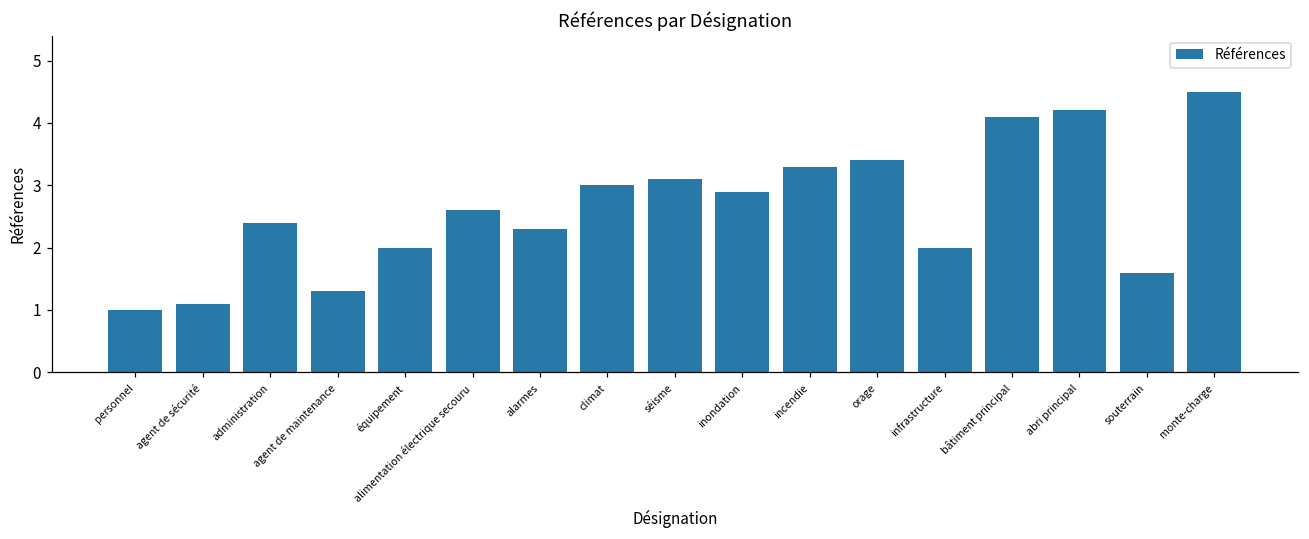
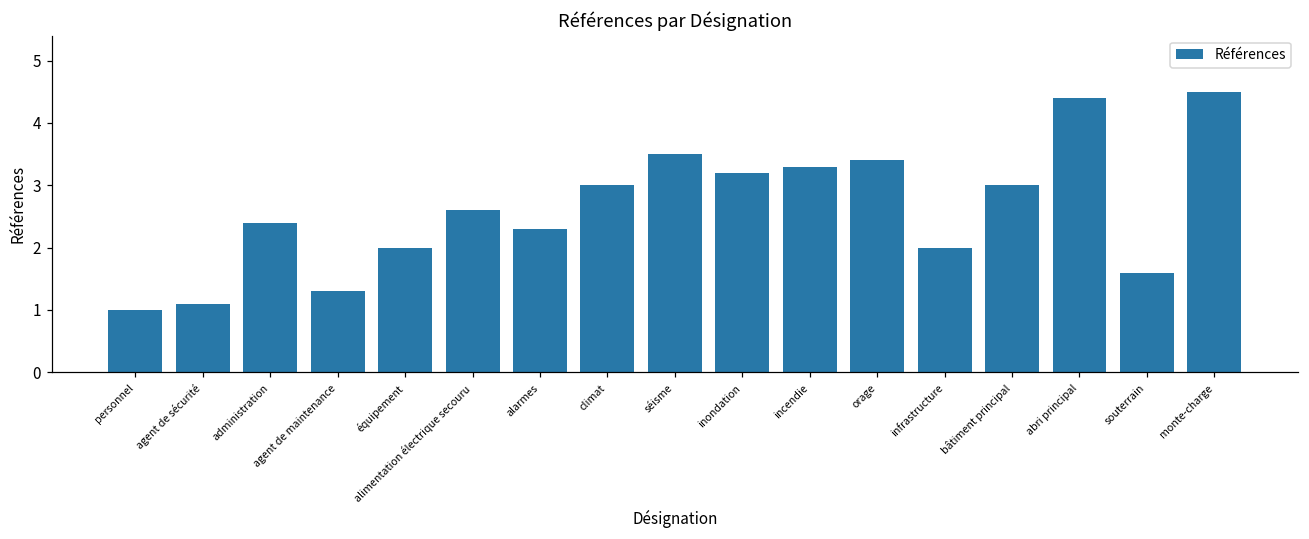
  {
    "personnel": 1.0,
    "agent de sécurité": 1.1,
    "administration": 2.4,
    "agent de maintenance": 1.3,
    "équipement": 2.0,
    "alimentation électrique secouru": 2.6,
    "alarmes": 2.3,
    "climat": 3.0,
-   "séisme": 3.1,
-   "inondation": 2.9,
+   "séisme": 3.5,
+   "inondation": 3.2,
    "incendie": 3.3,
    "orage": 3.4,
    "infrastructure": 2.0,
-   "bâtiment principal": 4.1,
-   "abri principal": 4.2,
+   "bâtiment principal": 3.0,
+   "abri principal": 4.4,
    "souterrain": 1.6,
    "monte-charge": 4.5
  }
